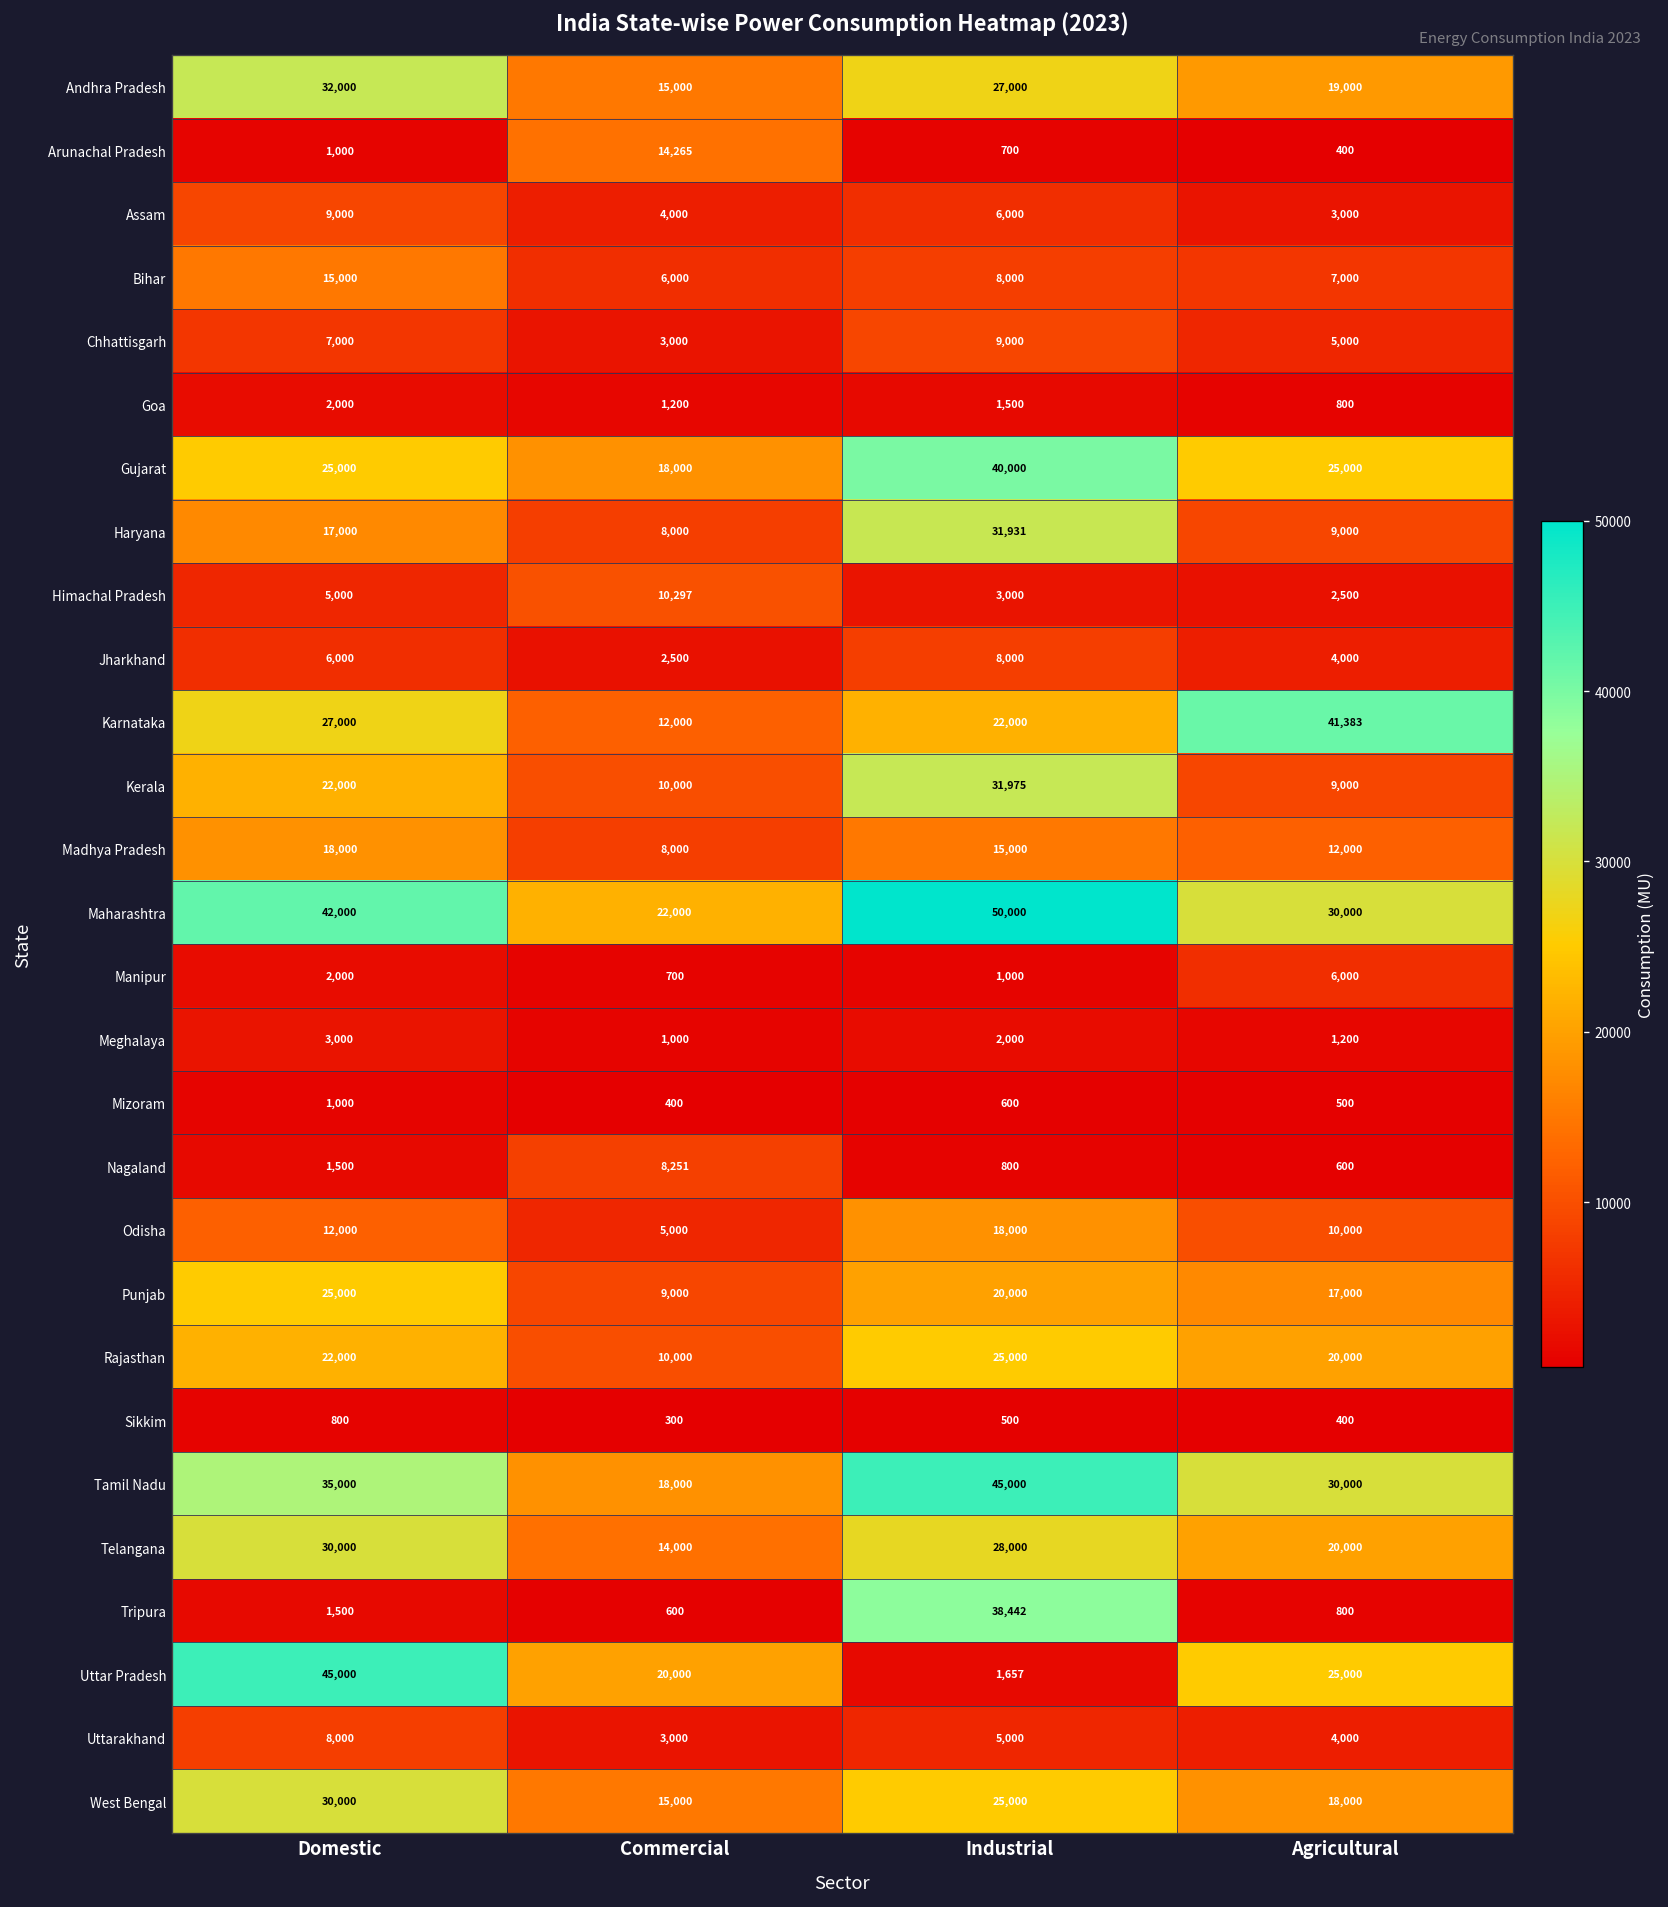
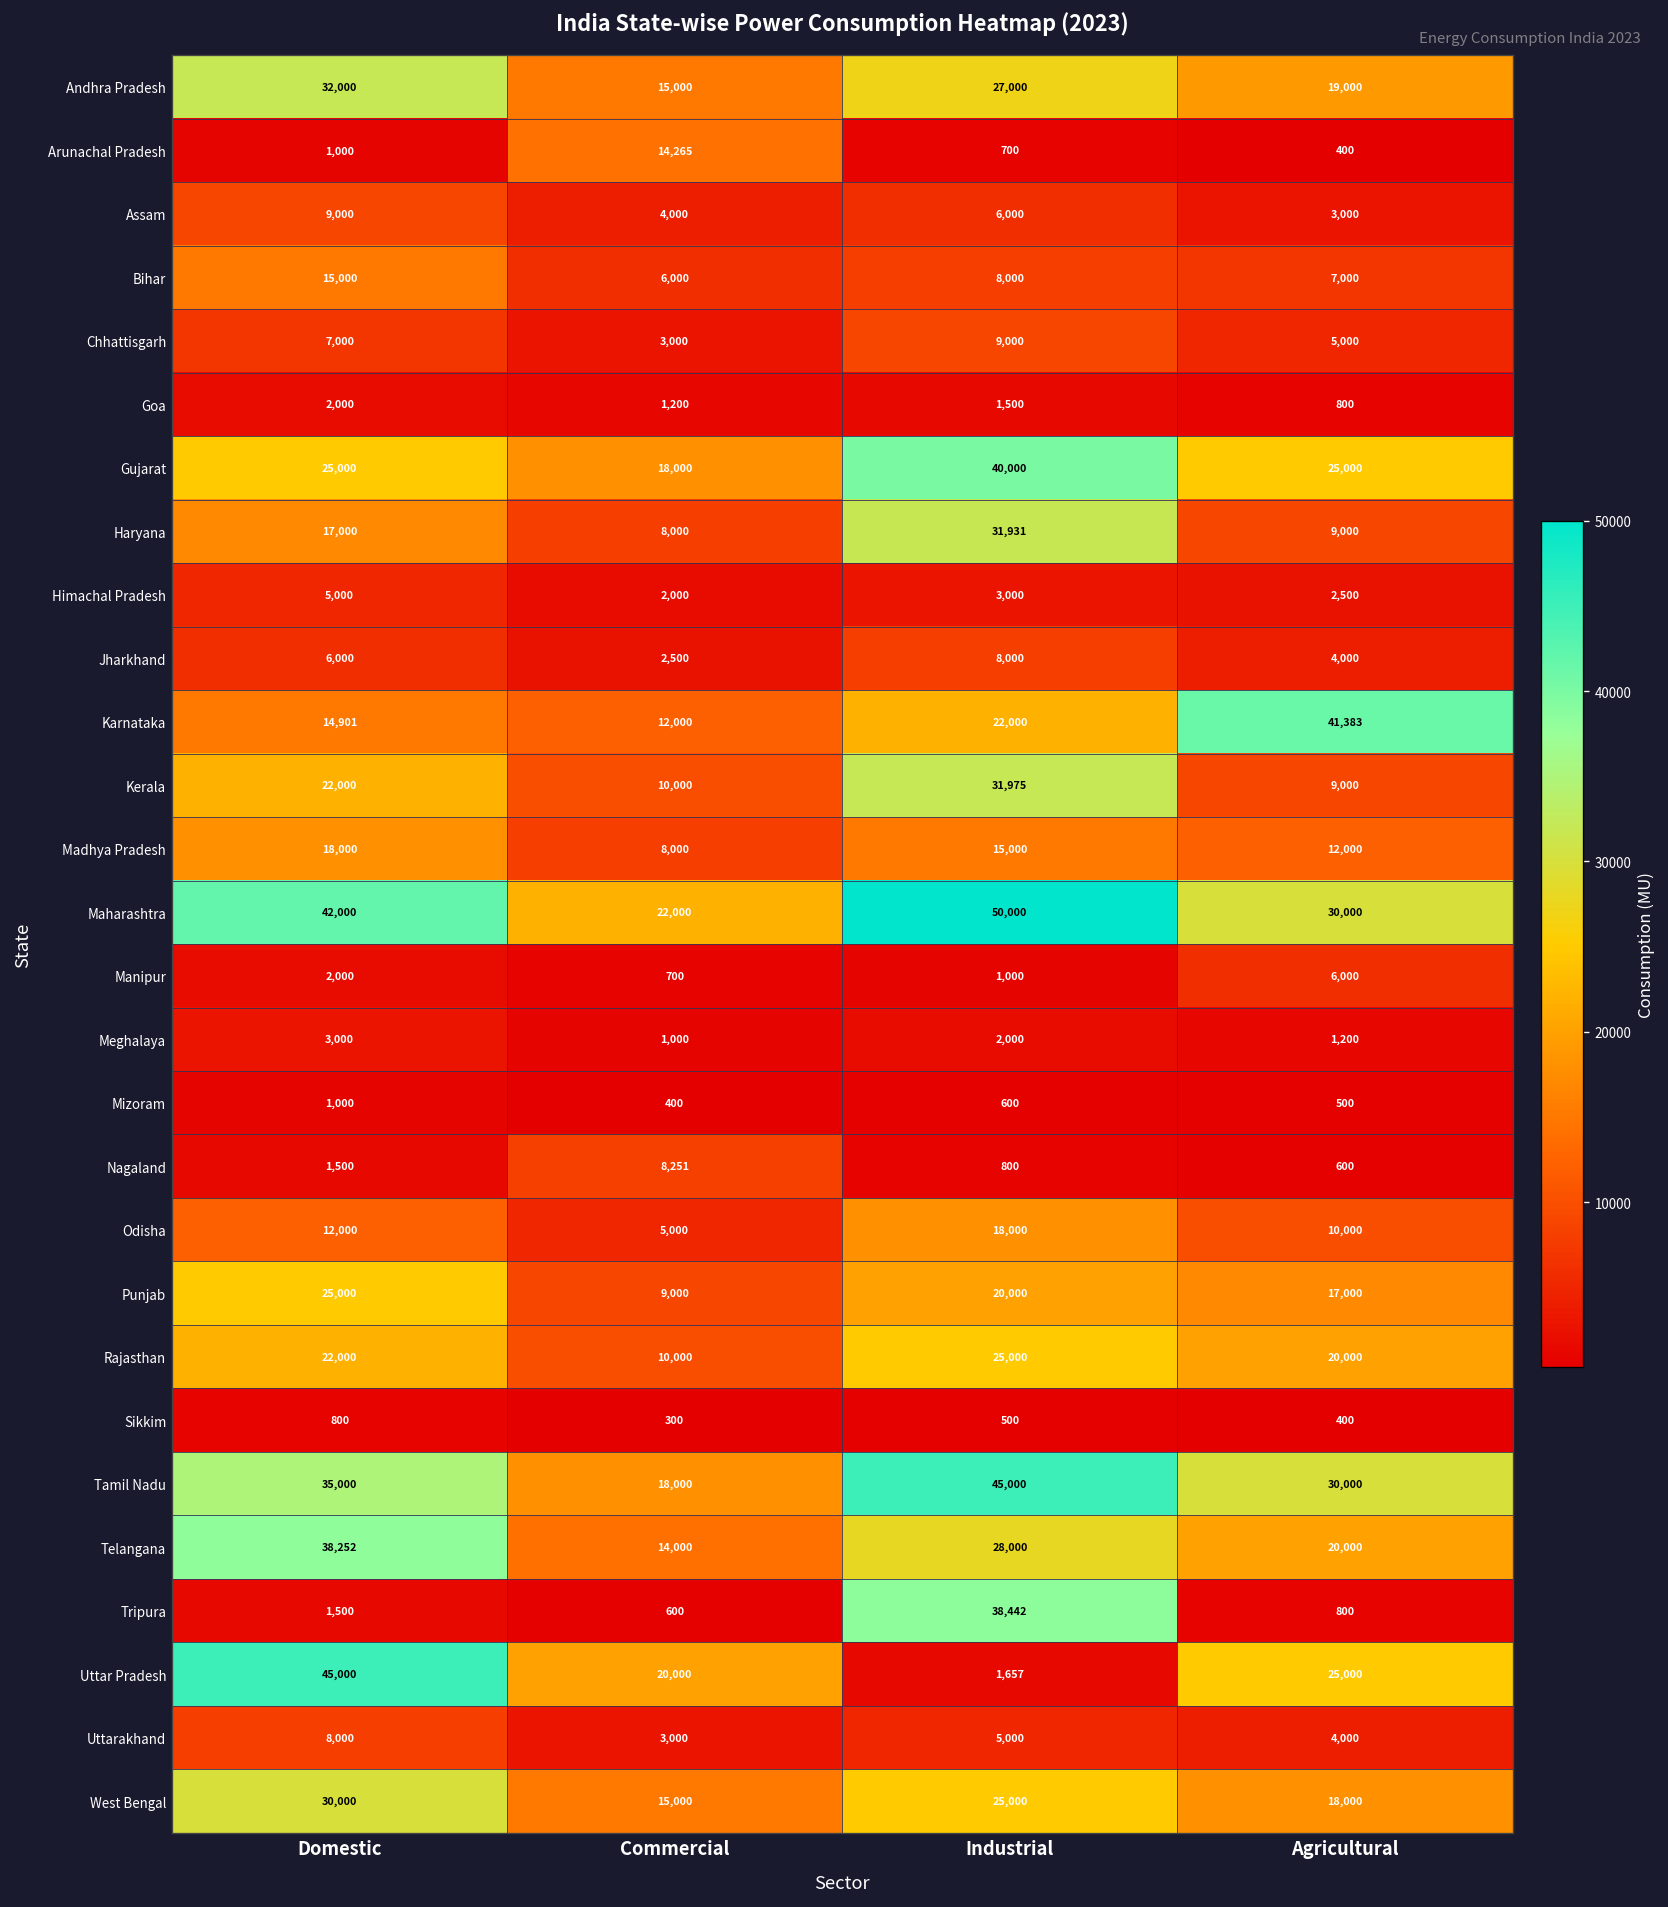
  {
    "Andhra Pradesh": {
      "Domestic": "32,000",
      "Commercial": "15,000",
      "Industrial": "27,000",
      "Agricultural": "19,000"
    },
    "Arunachal Pradesh": {
      "Domestic": "1,000",
      "Commercial": "14,265",
      "Industrial": "700",
      "Agricultural": "400"
    },
    "Assam": {
      "Domestic": "9,000",
      "Commercial": "4,000",
      "Industrial": "6,000",
      "Agricultural": "3,000"
    },
    "Bihar": {
      "Domestic": "15,000",
      "Commercial": "6,000",
      "Industrial": "8,000",
      "Agricultural": "7,000"
    },
    "Chhattisgarh": {
      "Domestic": "7,000",
      "Commercial": "3,000",
      "Industrial": "9,000",
      "Agricultural": "5,000"
    },
    "Goa": {
      "Domestic": "2,000",
      "Commercial": "1,200",
      "Industrial": "1,500",
      "Agricultural": "800"
    },
    "Gujarat": {
      "Domestic": "25,000",
      "Commercial": "18,000",
      "Industrial": "40,000",
      "Agricultural": "25,000"
    },
    "Haryana": {
      "Domestic": "17,000",
      "Commercial": "8,000",
      "Industrial": "31,931",
      "Agricultural": "9,000"
    },
    "Himachal Pradesh": {
      "Domestic": "5,000",
-     "Commercial": "10,297",
+     "Commercial": "2,000",
      "Industrial": "3,000",
      "Agricultural": "2,500"
    },
    "Jharkhand": {
      "Domestic": "6,000",
      "Commercial": "2,500",
      "Industrial": "8,000",
      "Agricultural": "4,000"
    },
    "Karnataka": {
-     "Domestic": "27,000",
+     "Domestic": "14,901",
      "Commercial": "12,000",
      "Industrial": "22,000",
      "Agricultural": "41,383"
    },
    "Kerala": {
      "Domestic": "22,000",
      "Commercial": "10,000",
      "Industrial": "31,975",
      "Agricultural": "9,000"
    },
    "Madhya Pradesh": {
      "Domestic": "18,000",
      "Commercial": "8,000",
      "Industrial": "15,000",
      "Agricultural": "12,000"
    },
    "Maharashtra": {
      "Domestic": "42,000",
      "Commercial": "22,000",
      "Industrial": "50,000",
      "Agricultural": "30,000"
    },
    "Manipur": {
      "Domestic": "2,000",
      "Commercial": "700",
      "Industrial": "1,000",
      "Agricultural": "6,000"
    },
    "Meghalaya": {
      "Domestic": "3,000",
      "Commercial": "1,000",
      "Industrial": "2,000",
      "Agricultural": "1,200"
    },
    "Mizoram": {
      "Domestic": "1,000",
      "Commercial": "400",
      "Industrial": "600",
      "Agricultural": "500"
    },
    "Nagaland": {
      "Domestic": "1,500",
      "Commercial": "8,251",
      "Industrial": "800",
      "Agricultural": "600"
    },
    "Odisha": {
      "Domestic": "12,000",
      "Commercial": "5,000",
      "Industrial": "18,000",
      "Agricultural": "10,000"
    },
    "Punjab": {
      "Domestic": "25,000",
      "Commercial": "9,000",
      "Industrial": "20,000",
      "Agricultural": "17,000"
    },
    "Rajasthan": {
      "Domestic": "22,000",
      "Commercial": "10,000",
      "Industrial": "25,000",
      "Agricultural": "20,000"
    },
    "Sikkim": {
      "Domestic": "800",
      "Commercial": "300",
      "Industrial": "500",
      "Agricultural": "400"
    },
    "Tamil Nadu": {
      "Domestic": "35,000",
      "Commercial": "18,000",
      "Industrial": "45,000",
      "Agricultural": "30,000"
    },
    "Telangana": {
-     "Domestic": "30,000",
+     "Domestic": "38,252",
      "Commercial": "14,000",
      "Industrial": "28,000",
      "Agricultural": "20,000"
    },
    "Tripura": {
      "Domestic": "1,500",
      "Commercial": "600",
      "Industrial": "38,442",
      "Agricultural": "800"
    },
    "Uttar Pradesh": {
      "Domestic": "45,000",
      "Commercial": "20,000",
      "Industrial": "1,657",
      "Agricultural": "25,000"
    },
    "Uttarakhand": {
      "Domestic": "8,000",
      "Commercial": "3,000",
      "Industrial": "5,000",
      "Agricultural": "4,000"
    },
    "West Bengal": {
      "Domestic": "30,000",
      "Commercial": "15,000",
      "Industrial": "25,000",
      "Agricultural": "18,000"
    }
  }
